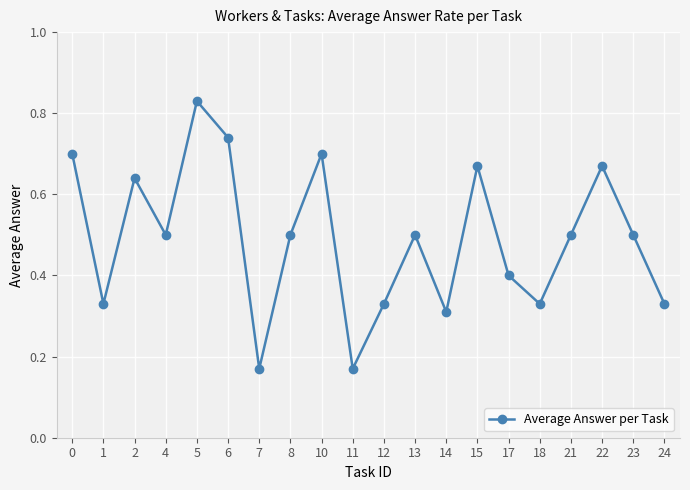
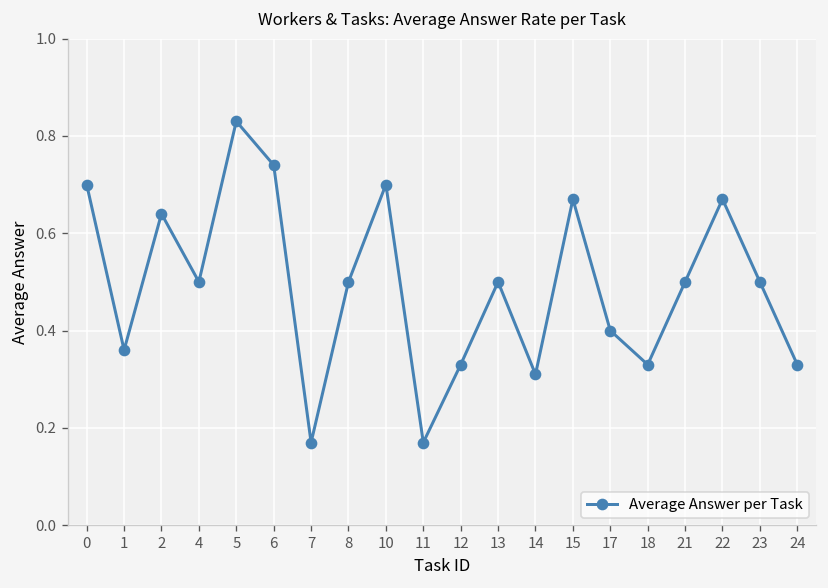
  {
    "0": 0.70,
-   "1": 0.33,
+   "1": 0.36,
    "2": 0.64,
    "4": 0.50,
    "5": 0.83,
    "6": 0.74,
    "7": 0.17,
    "8": 0.50,
    "10": 0.70,
    "11": 0.17,
    "12": 0.33,
    "13": 0.50,
    "14": 0.31,
    "15": 0.67,
    "17": 0.40,
    "18": 0.33,
    "21": 0.50,
    "22": 0.67,
    "23": 0.50,
    "24": 0.33
  }
